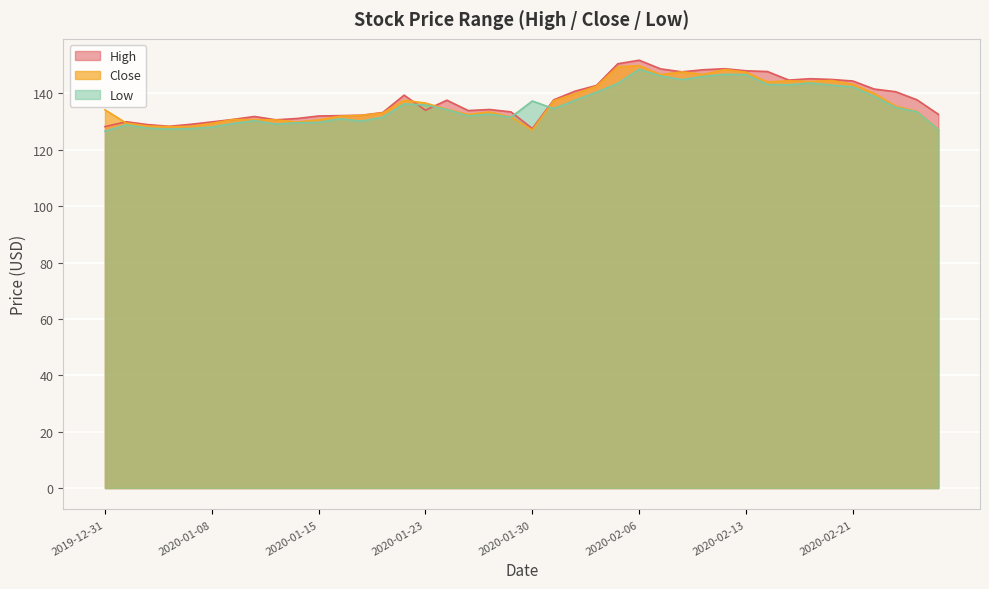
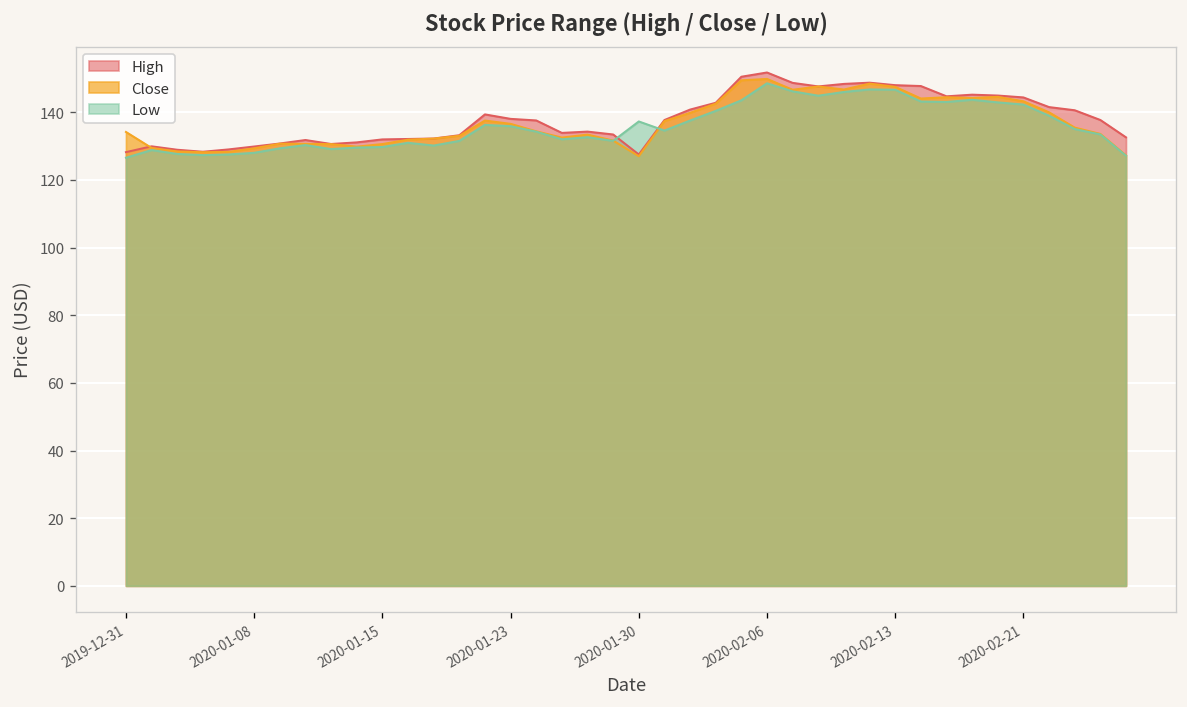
  {
    "High": {
      "2019-12-31": 128,
      "2020-01-15": 132,
-     "2020-01-23": 134,
+     "2020-01-23": 138,
      "2020-02-06": 152,
      "2020-02-21": 144
    },
    "Close": {
      "2019-12-31": 134,
      "2020-02-06": 150,
      "2020-02-21": 143
    },
    "Low": {
      "2019-12-31": 127,
      "2020-01-08": 128,
      "2020-01-30": 137,
      "2020-02-06": 149,
      "2020-02-21": 142
    }
  }
